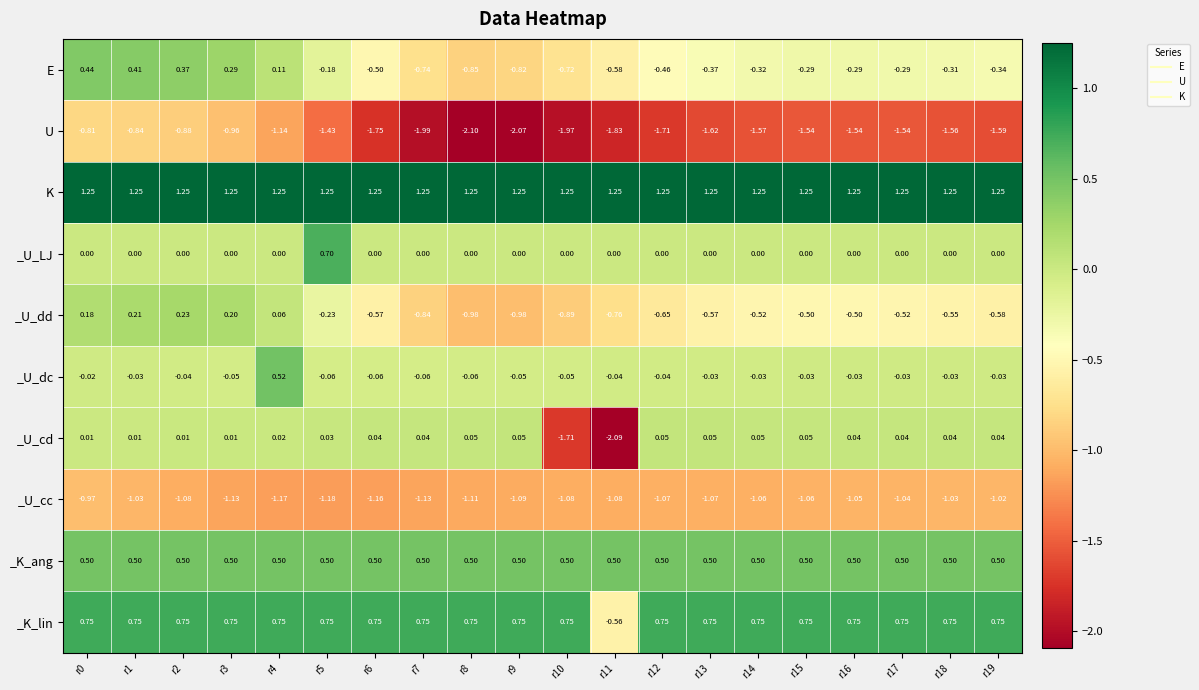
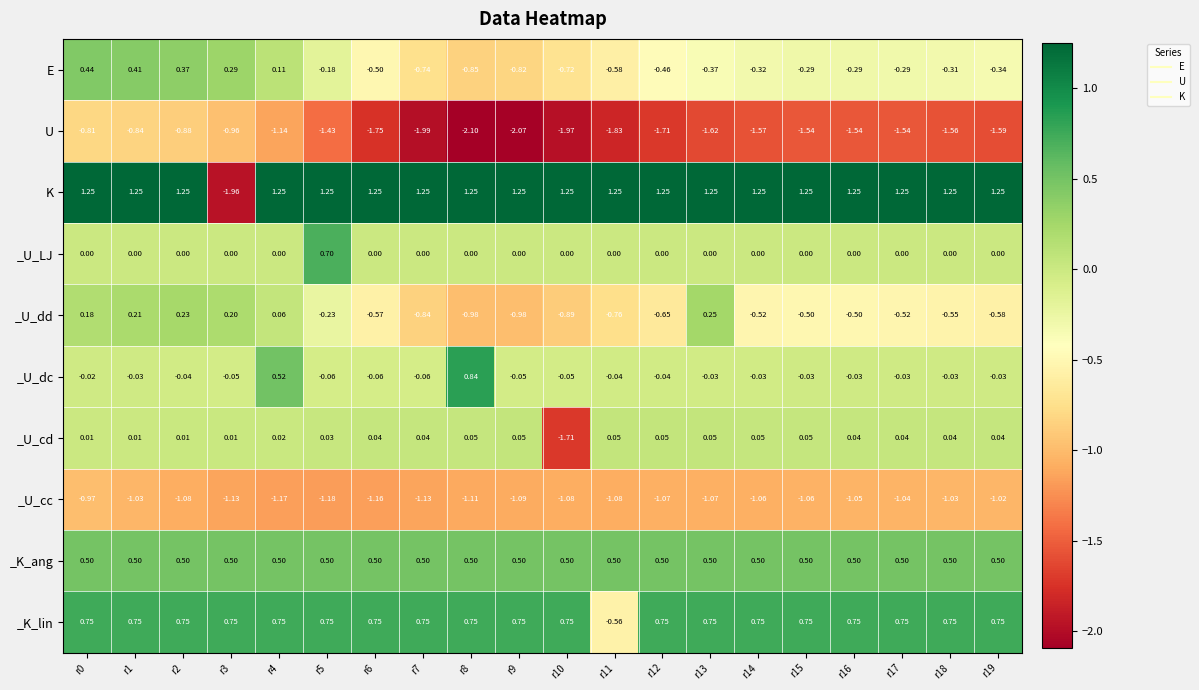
  {
    "E": {
      "r0": 0.44,
      "r1": 0.41,
      "r2": 0.37,
      "r3": 0.29,
      "r4": 0.11,
      "r5": -0.18,
      "r6": -0.50,
      "r7": -0.74,
      "r8": -0.85,
      "r9": -0.82,
      "r10": -0.72,
      "r11": -0.58,
      "r12": -0.46,
      "r13": -0.37,
      "r14": -0.32,
      "r15": -0.29,
      "r16": -0.29,
      "r17": -0.29,
      "r18": -0.31,
      "r19": -0.34
    },
    "U": {
      "r0": -0.81,
      "r1": -0.84,
      "r2": -0.88,
      "r3": -0.96,
      "r4": -1.14,
      "r5": -1.43,
      "r6": -1.75,
      "r7": -1.99,
      "r8": -2.10,
      "r9": -2.07,
      "r10": -1.97,
      "r11": -1.83,
      "r12": -1.71,
      "r13": -1.62,
      "r14": -1.57,
      "r15": -1.54,
      "r16": -1.54,
      "r17": -1.54,
      "r18": -1.56,
      "r19": -1.59
    },
    "K": {
      "r0": 1.25,
      "r1": 1.25,
      "r2": 1.25,
-     "r3": 1.25,
+     "r3": -1.96,
      "r4": 1.25,
      "r5": 1.25,
      "r6": 1.25,
      "r7": 1.25,
      "r8": 1.25,
      "r9": 1.25,
      "r10": 1.25,
      "r11": 1.25,
      "r12": 1.25,
      "r13": 1.25,
      "r14": 1.25,
      "r15": 1.25,
      "r16": 1.25,
      "r17": 1.25,
      "r18": 1.25,
      "r19": 1.25
    },
    "_U_LJ": {
      "r0": 0.00,
      "r1": 0.00,
      "r2": 0.00,
      "r3": 0.00,
      "r4": 0.00,
      "r5": 0.70,
      "r6": 0.00,
      "r7": 0.00,
      "r8": 0.00,
      "r9": 0.00,
      "r10": 0.00,
      "r11": 0.00,
      "r12": 0.00,
      "r13": 0.00,
      "r14": 0.00,
      "r15": 0.00,
      "r16": 0.00,
      "r17": 0.00,
      "r18": 0.00,
      "r19": 0.00
    },
    "_U_dd": {
      "r0": 0.18,
      "r1": 0.21,
      "r2": 0.23,
      "r3": 0.20,
      "r4": 0.06,
      "r5": -0.23,
      "r6": -0.57,
      "r7": -0.84,
      "r8": -0.98,
      "r9": -0.98,
      "r10": -0.89,
      "r11": -0.76,
      "r12": -0.65,
-     "r13": -0.57,
+     "r13": 0.25,
      "r14": -0.52,
      "r15": -0.50,
      "r16": -0.50,
      "r17": -0.52,
      "r18": -0.55,
      "r19": -0.58
    },
    "_U_dc": {
      "r0": -0.02,
      "r1": -0.03,
      "r2": -0.04,
      "r3": -0.05,
      "r4": 0.52,
      "r5": -0.06,
      "r6": -0.06,
      "r7": -0.06,
-     "r8": -0.06,
+     "r8": 0.84,
      "r9": -0.05,
      "r10": -0.05,
      "r11": -0.04,
      "r12": -0.04,
      "r13": -0.03,
      "r14": -0.03,
      "r15": -0.03,
      "r16": -0.03,
      "r17": -0.03,
      "r18": -0.03,
      "r19": -0.03
    },
    "_U_cd": {
      "r0": 0.01,
      "r1": 0.01,
      "r2": 0.01,
      "r3": 0.01,
      "r4": 0.02,
      "r5": 0.03,
      "r6": 0.04,
      "r7": 0.04,
      "r8": 0.05,
      "r9": 0.05,
      "r10": -1.71,
-     "r11": -2.09,
+     "r11": 0.05,
      "r12": 0.05,
      "r13": 0.05,
      "r14": 0.05,
      "r15": 0.05,
      "r16": 0.04,
      "r17": 0.04,
      "r18": 0.04,
      "r19": 0.04
    },
    "_U_cc": {
      "r0": -0.97,
      "r1": -1.03,
      "r2": -1.08,
      "r3": -1.13,
      "r4": -1.17,
      "r5": -1.18,
      "r6": -1.16,
      "r7": -1.13,
      "r8": -1.11,
      "r9": -1.09,
      "r10": -1.08,
      "r11": -1.08,
      "r12": -1.07,
      "r13": -1.07,
      "r14": -1.06,
      "r15": -1.06,
      "r16": -1.05,
      "r17": -1.04,
      "r18": -1.03,
      "r19": -1.02
    },
    "_K_ang": {
      "r0": 0.50,
      "r1": 0.50,
      "r2": 0.50,
      "r3": 0.50,
      "r4": 0.50,
      "r5": 0.50,
      "r6": 0.50,
      "r7": 0.50,
      "r8": 0.50,
      "r9": 0.50,
      "r10": 0.50,
      "r11": 0.50,
      "r12": 0.50,
      "r13": 0.50,
      "r14": 0.50,
      "r15": 0.50,
      "r16": 0.50,
      "r17": 0.50,
      "r18": 0.50,
      "r19": 0.50
    },
    "_K_lin": {
      "r0": 0.75,
      "r1": 0.75,
      "r2": 0.75,
      "r3": 0.75,
      "r4": 0.75,
      "r5": 0.75,
      "r6": 0.75,
      "r7": 0.75,
      "r8": 0.75,
      "r9": 0.75,
      "r10": 0.75,
      "r11": -0.56,
      "r12": 0.75,
      "r13": 0.75,
      "r14": 0.75,
      "r15": 0.75,
      "r16": 0.75,
      "r17": 0.75,
      "r18": 0.75,
      "r19": 0.75
    }
  }
